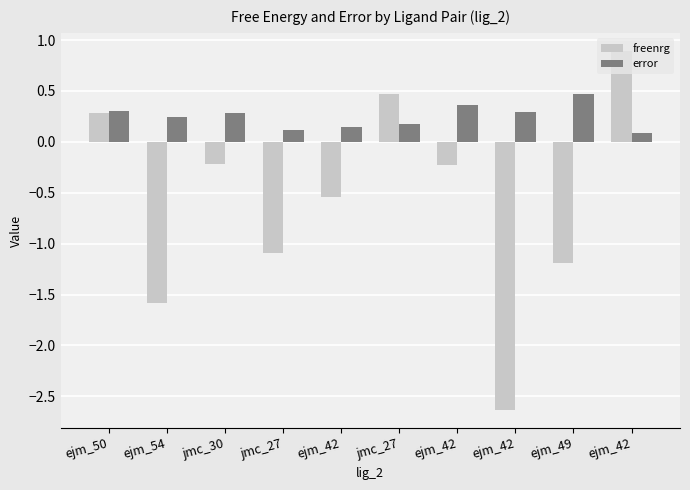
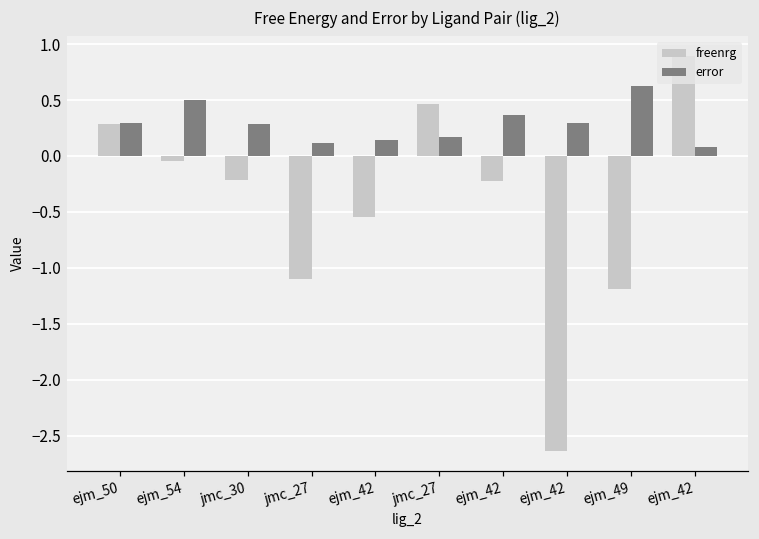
  {
    "freenrg": {
      "ejm_50": 0.28,
-     "ejm_54": -1.58,
+     "ejm_54": -0.05,
      "jmc_30": -0.22,
      "ejm_49": -1.19
    },
    "error": {
      "ejm_50": 0.30,
-     "ejm_54": 0.24,
+     "ejm_54": 0.50,
      "jmc_30": 0.28,
-     "ejm_49": 0.47
+     "ejm_49": 0.63
    }
  }
